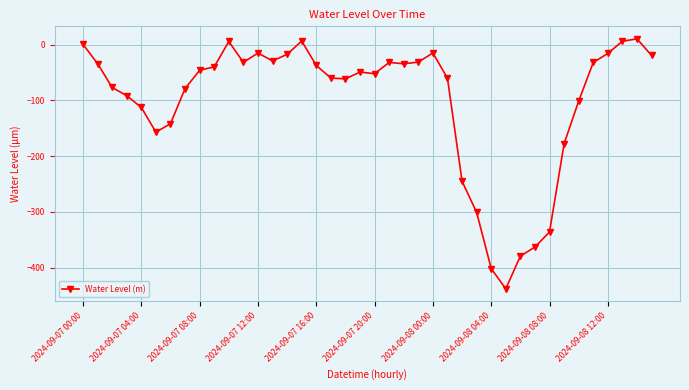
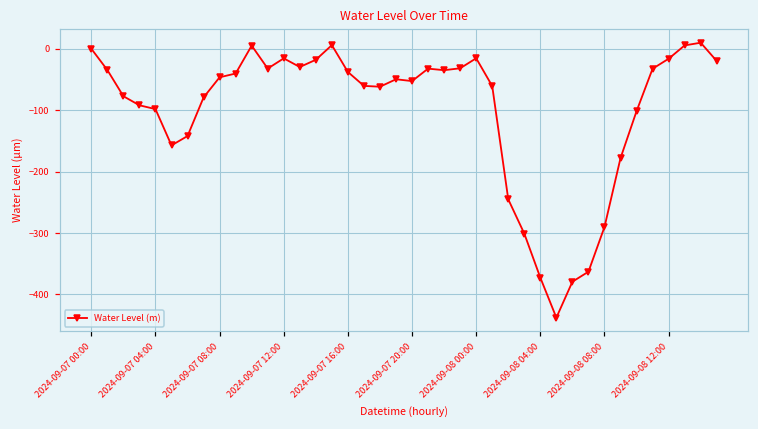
  {
    "2024-09-07 00:00": 0,
-   "2024-09-07 04:00": -110,
+   "2024-09-07 04:00": -100,
    "2024-09-07 08:00": -50,
    "2024-09-07 12:00": -20,
    "2024-09-07 16:00": -40,
    "2024-09-07 20:00": -50,
    "2024-09-08 00:00": -20,
-   "2024-09-08 04:00": -400,
-   "2024-09-08 08:00": -340,
+   "2024-09-08 04:00": -370,
+   "2024-09-08 08:00": -290,
    "2024-09-08 12:00": -20
  }
